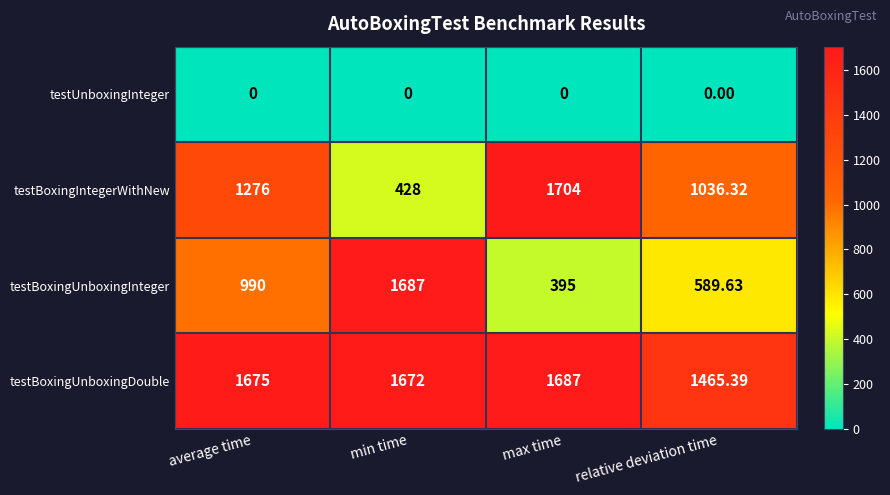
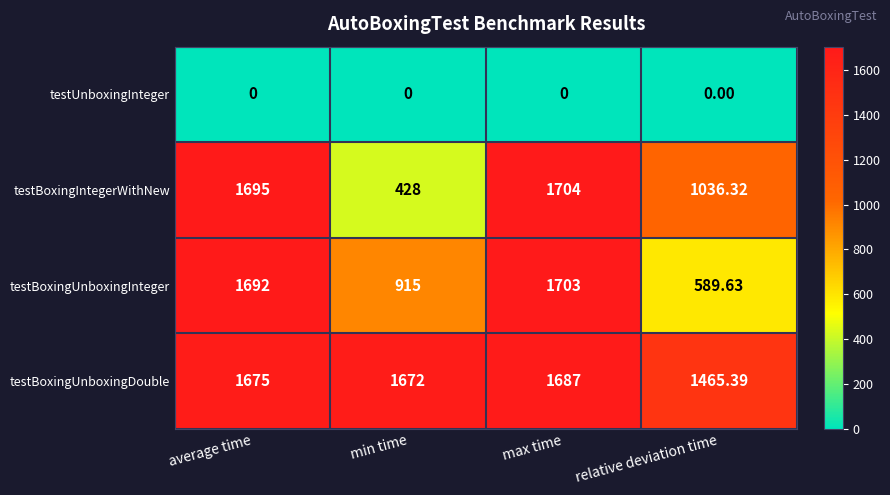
  {
    "testUnboxingInteger": {
      "average time": 0,
      "min time": 0,
      "max time": 0,
      "relative deviation time": 0.00
    },
    "testBoxingIntegerWithNew": {
-     "average time": 1276,
+     "average time": 1695,
      "min time": 428,
      "max time": 1704,
      "relative deviation time": 1036.32
    },
    "testBoxingUnboxingInteger": {
-     "average time": 990,
-     "min time": 1687,
-     "max time": 395,
+     "average time": 1692,
+     "min time": 915,
+     "max time": 1703,
      "relative deviation time": 589.63
    },
    "testBoxingUnboxingDouble": {
      "average time": 1675,
      "min time": 1672,
      "max time": 1687,
      "relative deviation time": 1465.39
    }
  }
